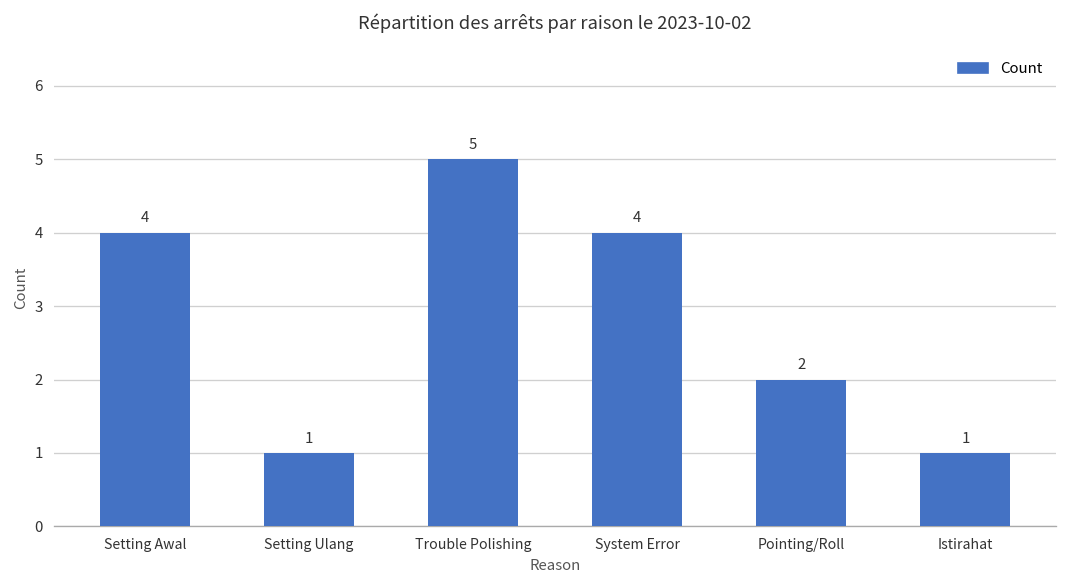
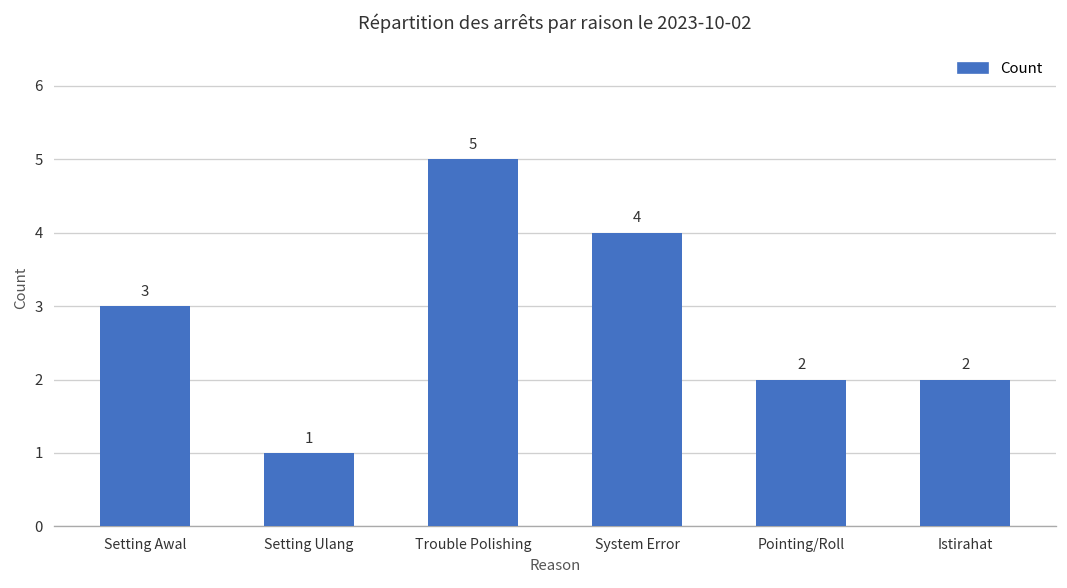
  {
-   "Setting Awal": 4,
+   "Setting Awal": 3,
    "Setting Ulang": 1,
    "Trouble Polishing": 5,
    "System Error": 4,
    "Pointing/Roll": 2,
-   "Istirahat": 1
+   "Istirahat": 2
  }
